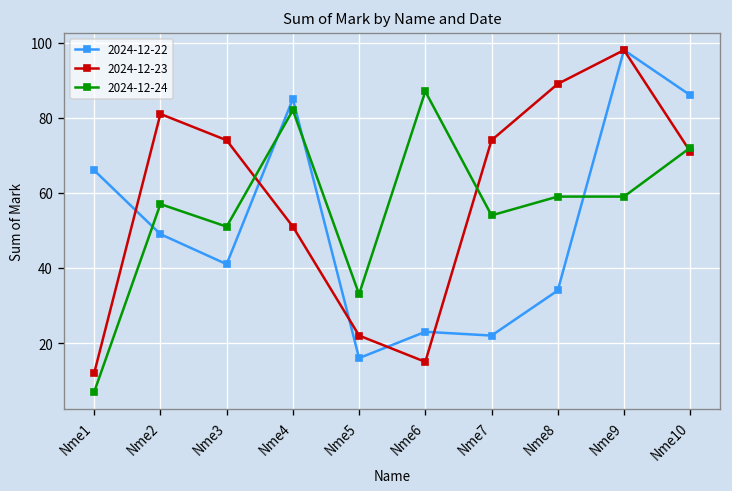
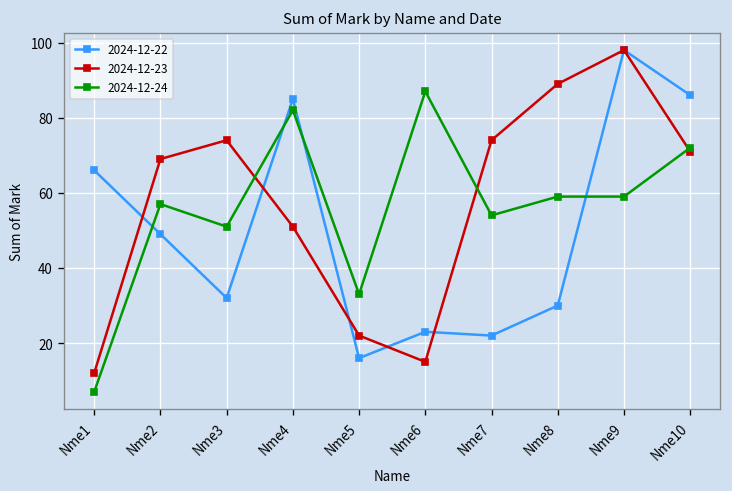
  {
    "2024-12-22": {
      "Nme1": 66,
      "Nme2": 49,
-     "Nme3": 41,
+     "Nme3": 32,
      "Nme4": 85,
      "Nme5": 16,
      "Nme6": 23,
      "Nme7": 22,
-     "Nme8": 34,
+     "Nme8": 30,
      "Nme10": 86
    },
    "2024-12-23": {
      "Nme1": 12,
-     "Nme2": 81,
+     "Nme2": 69,
      "Nme3": 74,
      "Nme4": 51,
      "Nme5": 22,
      "Nme6": 15,
      "Nme7": 74,
      "Nme8": 89,
      "Nme10": 71
    },
    "2024-12-24": {
      "Nme1": 7,
      "Nme2": 57,
      "Nme3": 51,
      "Nme4": 82,
      "Nme5": 33,
      "Nme6": 87,
      "Nme7": 54,
      "Nme8": 59,
      "Nme9": 59,
      "Nme10": 72
    }
  }
